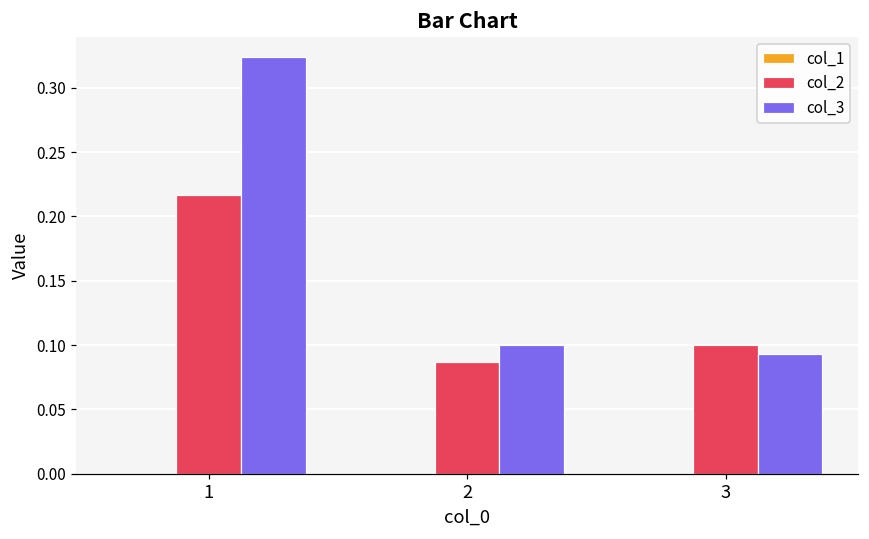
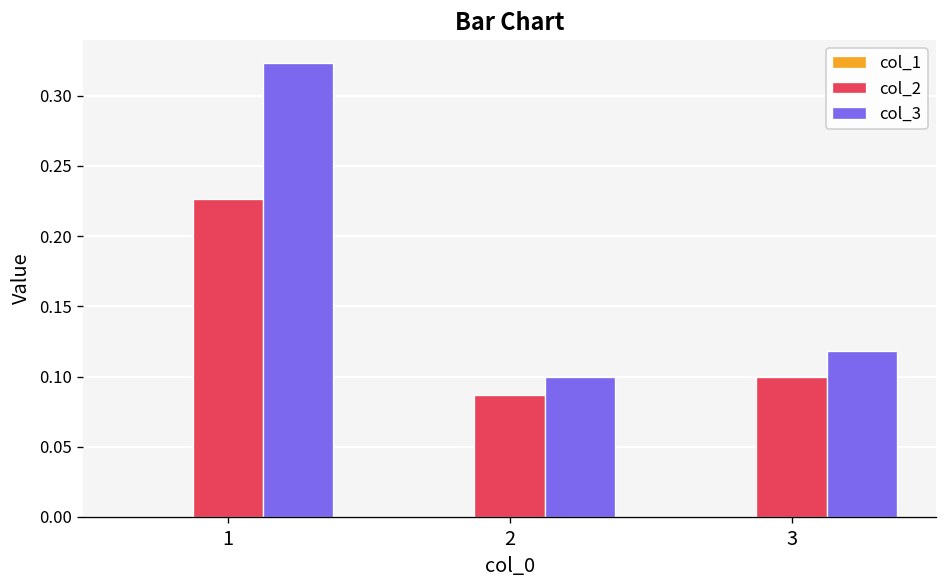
  {
    "col_1": {
      "1": 0.000,
      "2": 0.000,
      "3": 0.000
    },
    "col_2": {
-     "1": 0.216,
+     "1": 0.226,
      "2": 0.087,
      "3": 0.100
    },
    "col_3": {
      "1": 0.324,
      "2": 0.100,
-     "3": 0.093
+     "3": 0.118
    }
  }
